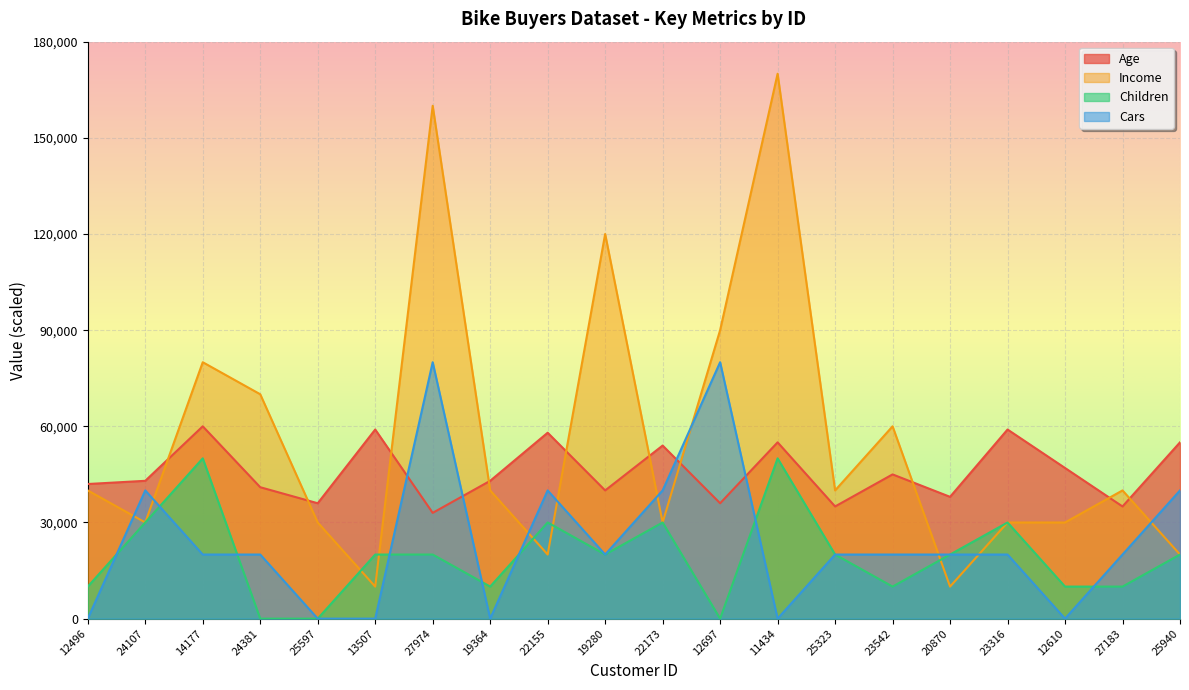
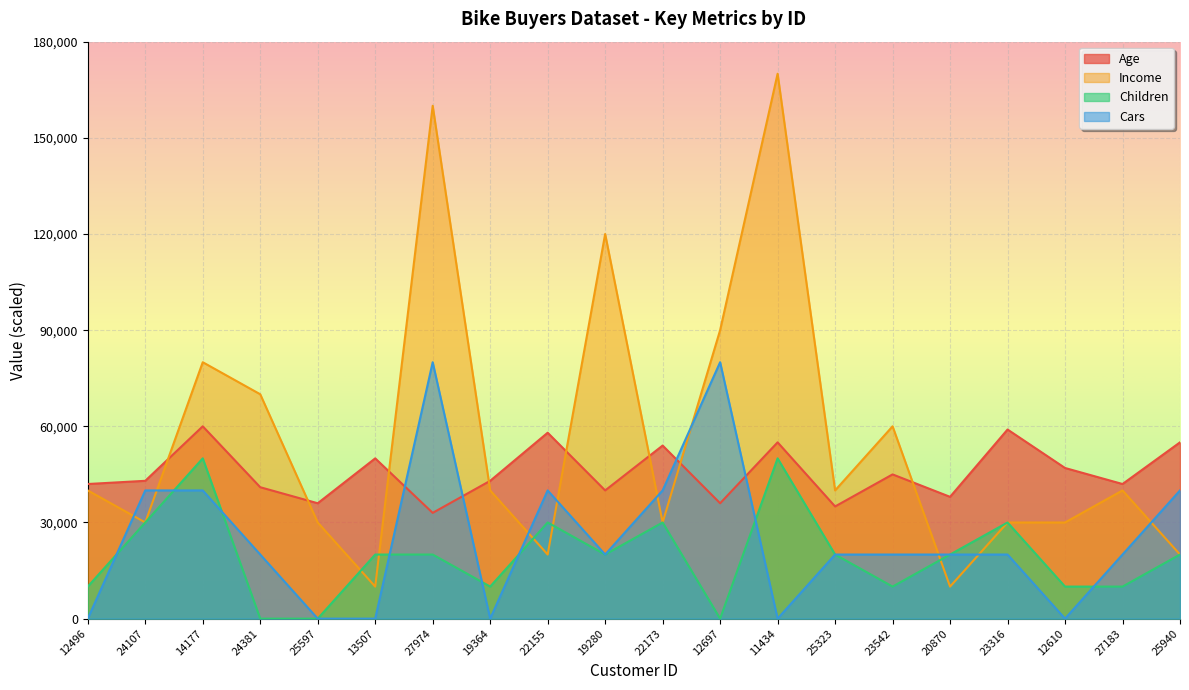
  {
    "Age": {
      "12496": "42,000",
      "24107": "43,000",
      "14177": "60,000",
      "24381": "41,000",
      "25597": "36,000",
-     "13507": "59,000",
+     "13507": "50,000",
      "27974": "33,000",
      "19364": "43,000",
      "22155": "58,000",
      "19280": "40,000",
      "22173": "54,000",
      "12697": "36,000",
      "11434": "55,000",
      "25323": "35,000",
      "23542": "45,000",
      "20870": "38,000",
      "23316": "59,000",
      "12610": "47,000",
-     "27183": "35,000",
+     "27183": "42,000",
      "25940": "55,000"
    },
    "Income": {
      "12496": "40,000",
      "14177": "80,000",
      "24381": "70,000",
      "25597": "30,000",
      "13507": "10,000",
      "27974": "160,000",
      "19364": "40,000",
      "22155": "20,000",
      "19280": "120,000",
      "12697": "90,000",
      "11434": "170,000",
      "25323": "40,000",
      "23542": "60,000",
      "20870": "10,000",
      "12610": "30,000",
      "27183": "40,000"
    },
    "Children": {
      "12496": "10,000",
      "14177": "50,000",
      "24381": "0",
      "13507": "20,000",
      "27974": "20,000",
      "19364": "10,000",
      "22155": "30,000",
      "12697": "0",
      "11434": "50,000",
      "23542": "10,000",
      "12610": "10,000",
      "27183": "10,000"
    },
    "Cars": {
      "12496": "0",
      "24107": "40,000",
-     "14177": "20,000",
+     "14177": "40,000",
      "24381": "20,000",
      "13507": "0",
      "27974": "80,000",
      "19364": "0",
      "22155": "40,000",
      "22173": "40,000",
      "12697": "80,000",
      "11434": "0",
      "23542": "20,000",
      "23316": "20,000",
      "12610": "0",
      "27183": "20,000",
      "25940": "40,000"
    }
  }
